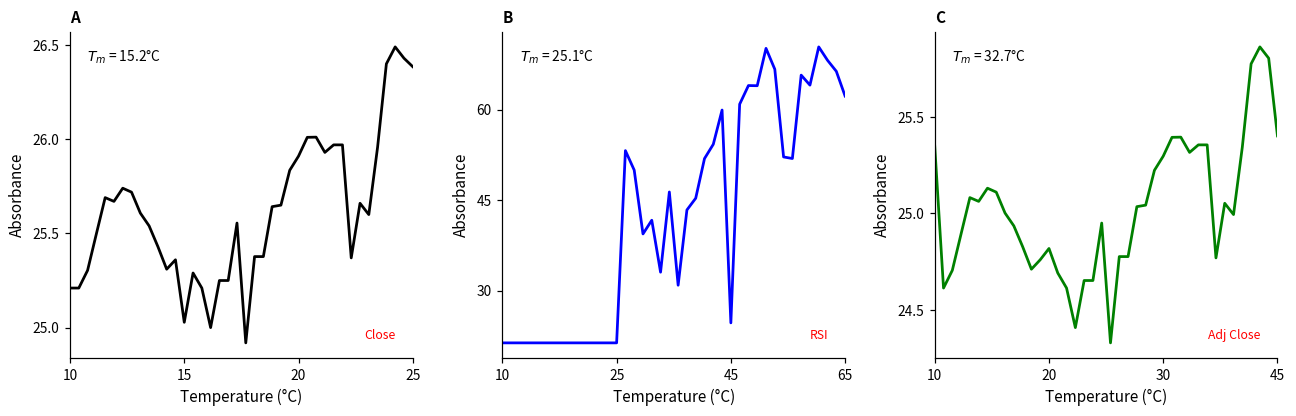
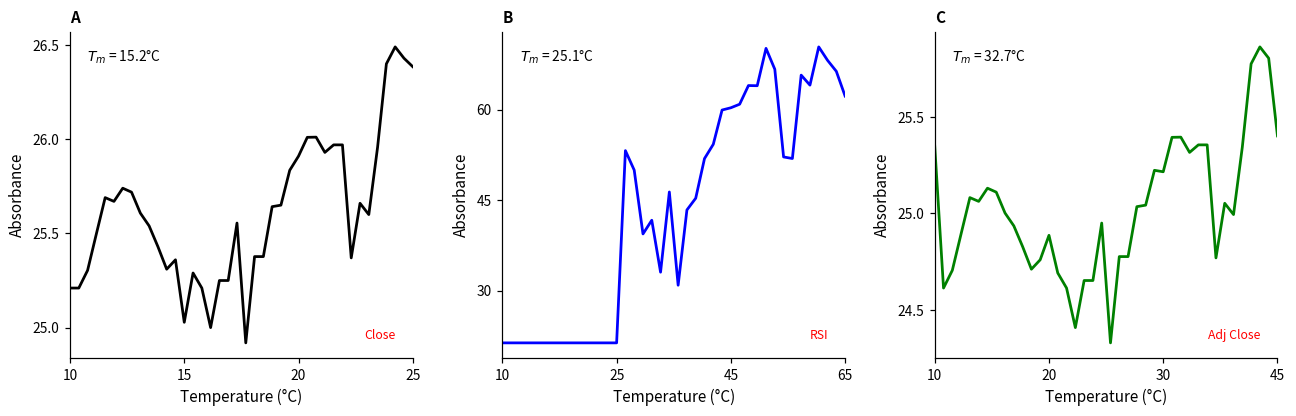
  {
    "A": {
      "10": 25.21,
      "15": 25.03,
      "20": 25.91,
      "25": 26.39
    },
    "B": {
      "10": 21,
      "25": 21,
-     "45": 25,
+     "45": 60,
      "65": 62
    },
    "C": {
      "10": 25.35,
-     "20": 24.82,
-     "30": 25.30,
+     "20": 24.89,
+     "30": 25.22,
      "45": 25.40
    }
  }
